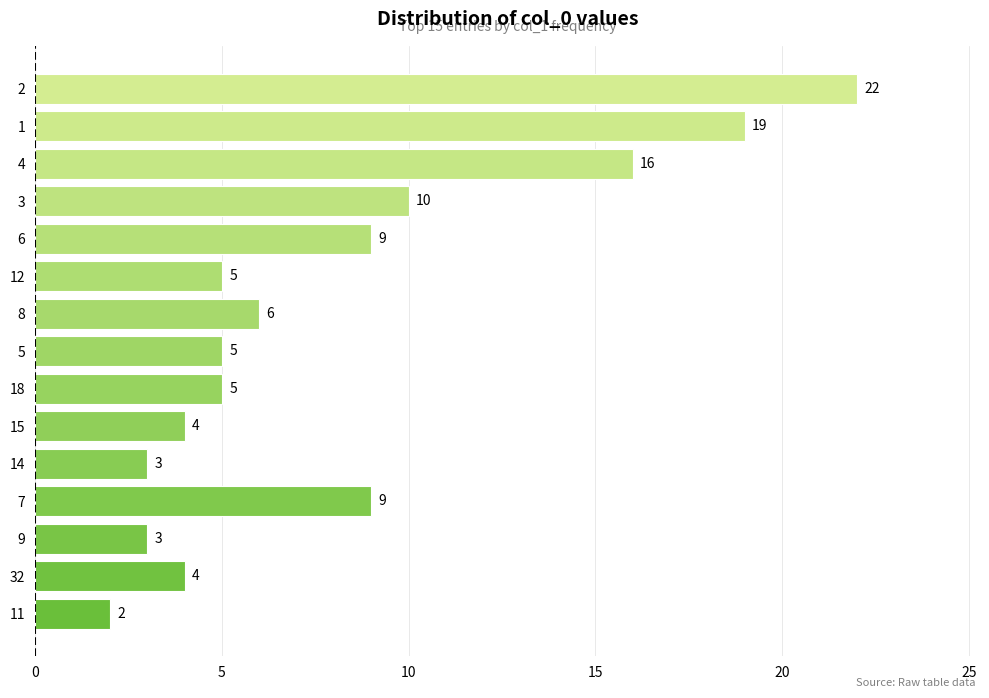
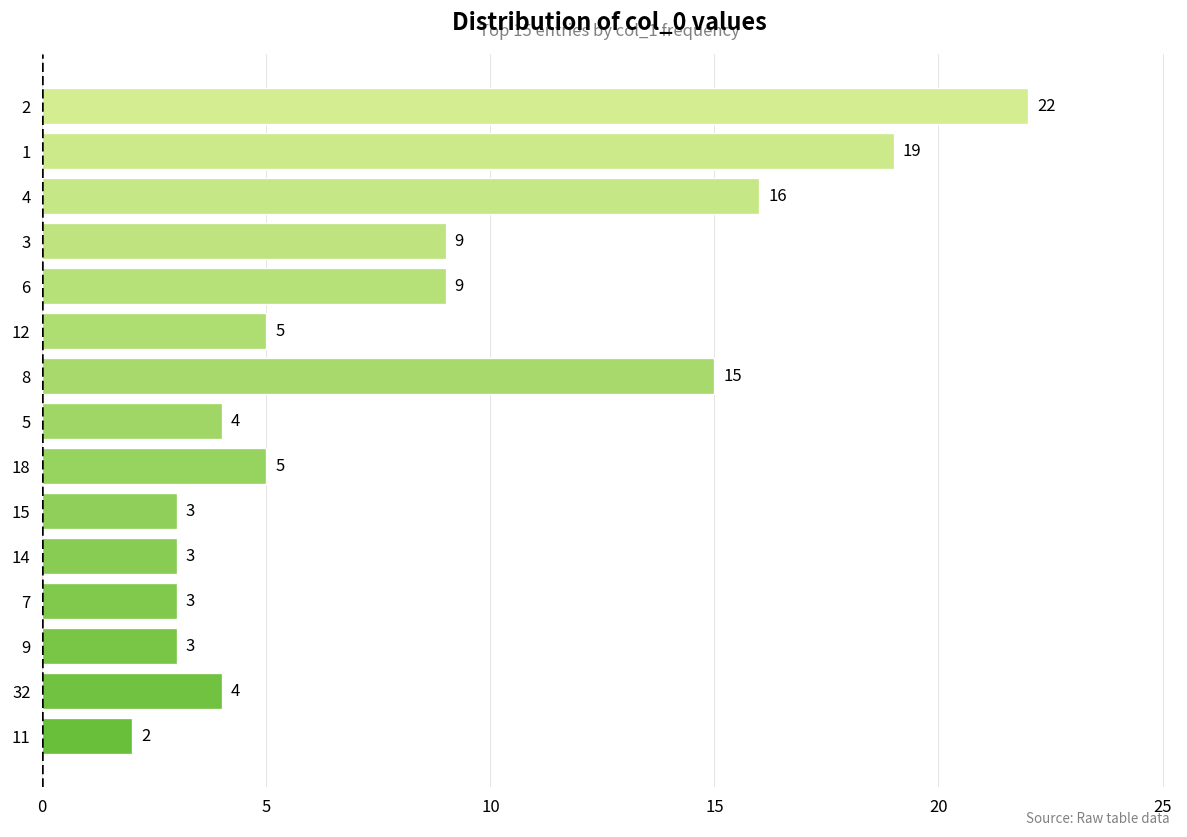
  {
    "2": 22,
    "1": 19,
    "4": 16,
-   "3": 10,
+   "3": 9,
    "6": 9,
    "12": 5,
-   "8": 6,
-   "5": 5,
+   "8": 15,
+   "5": 4,
    "18": 5,
-   "15": 4,
+   "15": 3,
    "14": 3,
-   "7": 9,
+   "7": 3,
    "9": 3,
    "32": 4,
    "11": 2
  }
